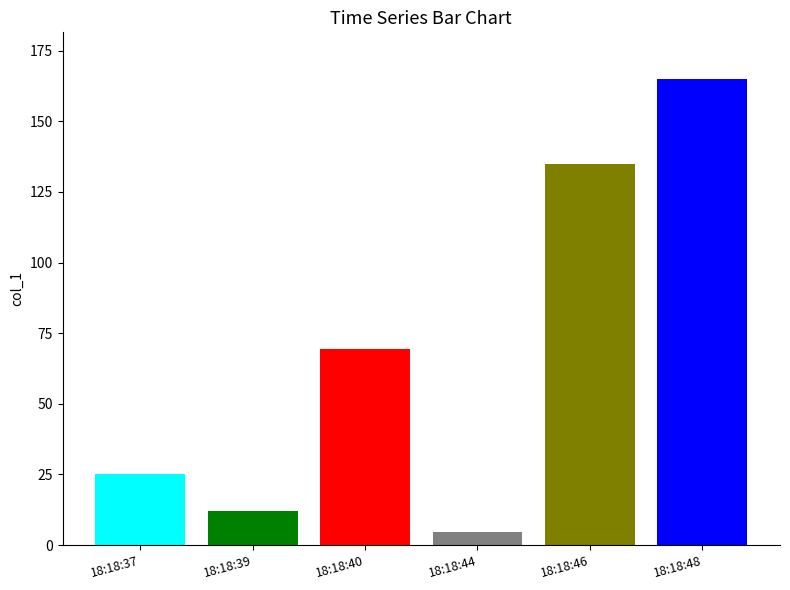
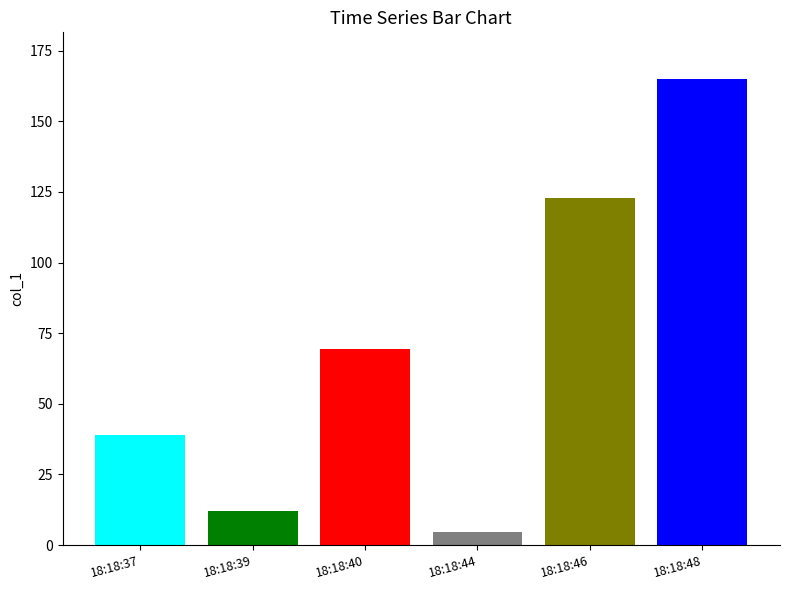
  {
-   "18:18:37": 25,
+   "18:18:37": 39,
    "18:18:39": 12,
    "18:18:40": 69,
    "18:18:44": 5,
-   "18:18:46": 135,
+   "18:18:46": 123,
    "18:18:48": 165
  }
